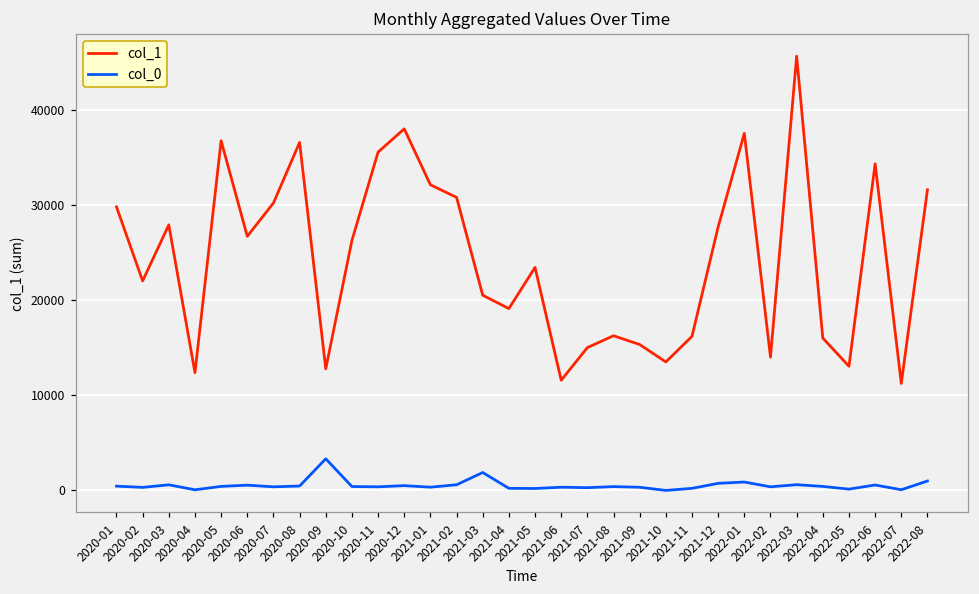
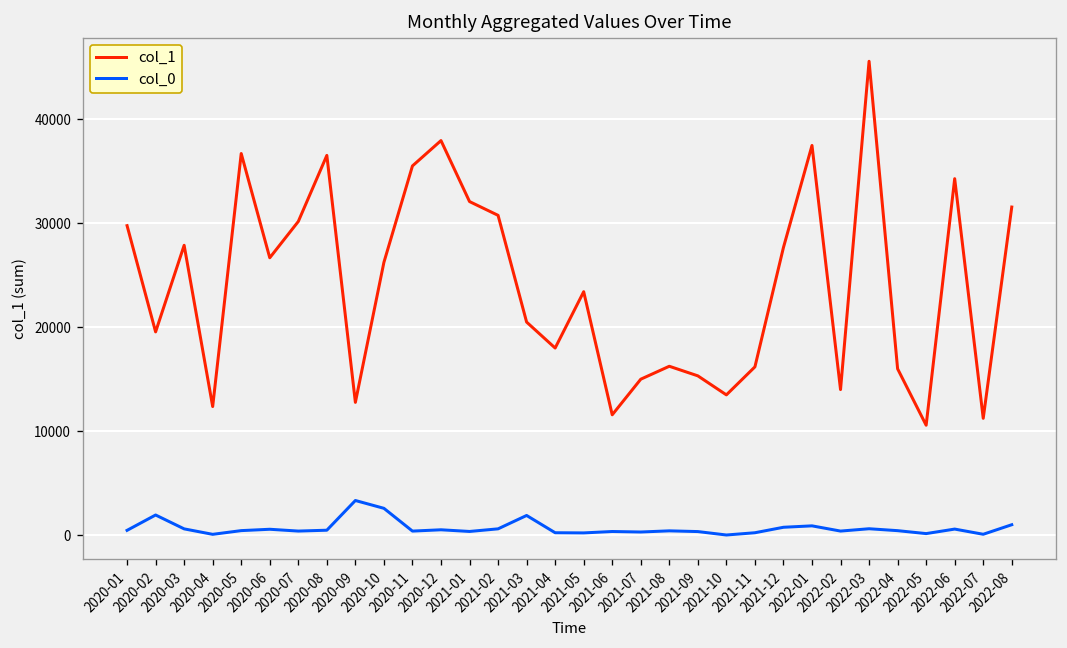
  {
    "col_1": {
      "2020-01": 30000,
-     "2020-02": 22000,
+     "2020-02": 20000,
      "2020-03": 28000,
      "2020-04": 12000,
      "2020-05": 37000,
      "2020-06": 27000,
      "2020-07": 30000,
      "2020-08": 37000,
      "2020-09": 13000,
      "2020-10": 26000,
      "2020-11": 36000,
      "2020-12": 38000,
      "2021-01": 32000,
      "2021-02": 31000,
      "2021-03": 21000,
-     "2021-04": 19000,
+     "2021-04": 18000,
      "2021-05": 23000,
      "2021-06": 12000,
      "2021-07": 15000,
      "2021-08": 16000,
      "2021-09": 15000,
      "2021-10": 13000,
      "2021-11": 16000,
      "2021-12": 28000,
      "2022-01": 38000,
      "2022-02": 14000,
      "2022-03": 46000,
      "2022-04": 16000,
-     "2022-05": 13000,
+     "2022-05": 11000,
      "2022-06": 34000,
      "2022-07": 11000,
      "2022-08": 32000
    },
    "col_0": {
      "2020-01": 0,
-     "2020-02": 0,
+     "2020-02": 2000,
      "2020-03": 1000,
      "2020-04": 0,
      "2020-05": 0,
      "2020-06": 1000,
      "2020-07": 0,
      "2020-08": 0,
      "2020-09": 3000,
-     "2020-10": 0,
+     "2020-10": 3000,
      "2020-11": 0,
      "2020-12": 1000,
      "2021-01": 0,
      "2021-02": 1000,
      "2021-03": 2000,
      "2021-04": 0,
      "2021-05": 0,
      "2021-06": 0,
      "2021-07": 0,
      "2021-08": 0,
      "2021-09": 0,
      "2021-10": 0,
      "2021-11": 0,
      "2021-12": 1000,
      "2022-01": 1000,
      "2022-02": 0,
      "2022-03": 1000,
      "2022-04": 0,
      "2022-05": 0,
      "2022-06": 1000,
      "2022-07": 0,
      "2022-08": 1000
    }
  }
